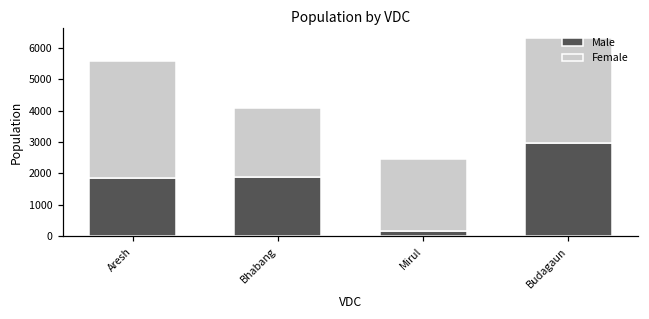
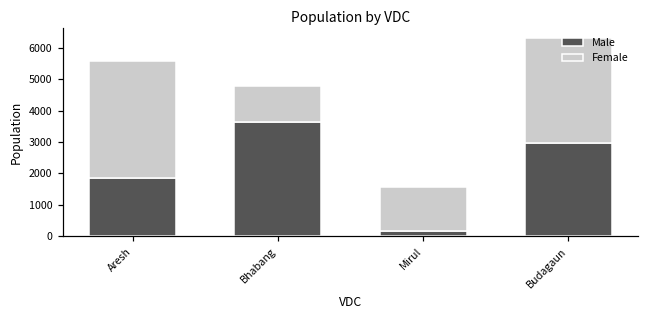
  {
    "Male": {
      "Aresh": 1800,
-     "Bhabang": 1900,
+     "Bhabang": 3600,
      "Mirul": 200,
      "Budagaun": 3000
    },
    "Female": {
      "Aresh": 3700,
-     "Bhabang": 2200,
-     "Mirul": 2300,
+     "Bhabang": 1200,
+     "Mirul": 1400,
      "Budagaun": 3300
    }
  }
